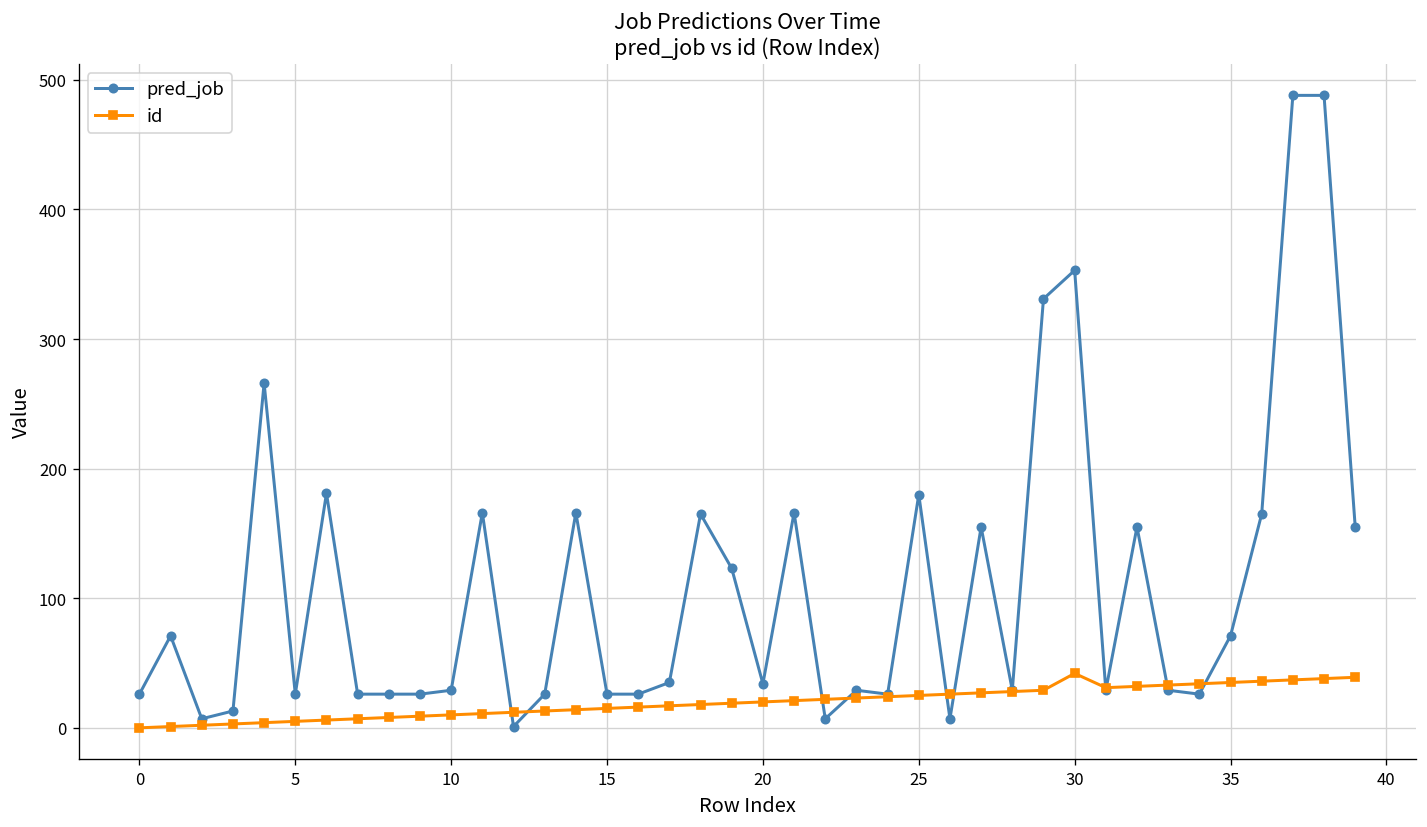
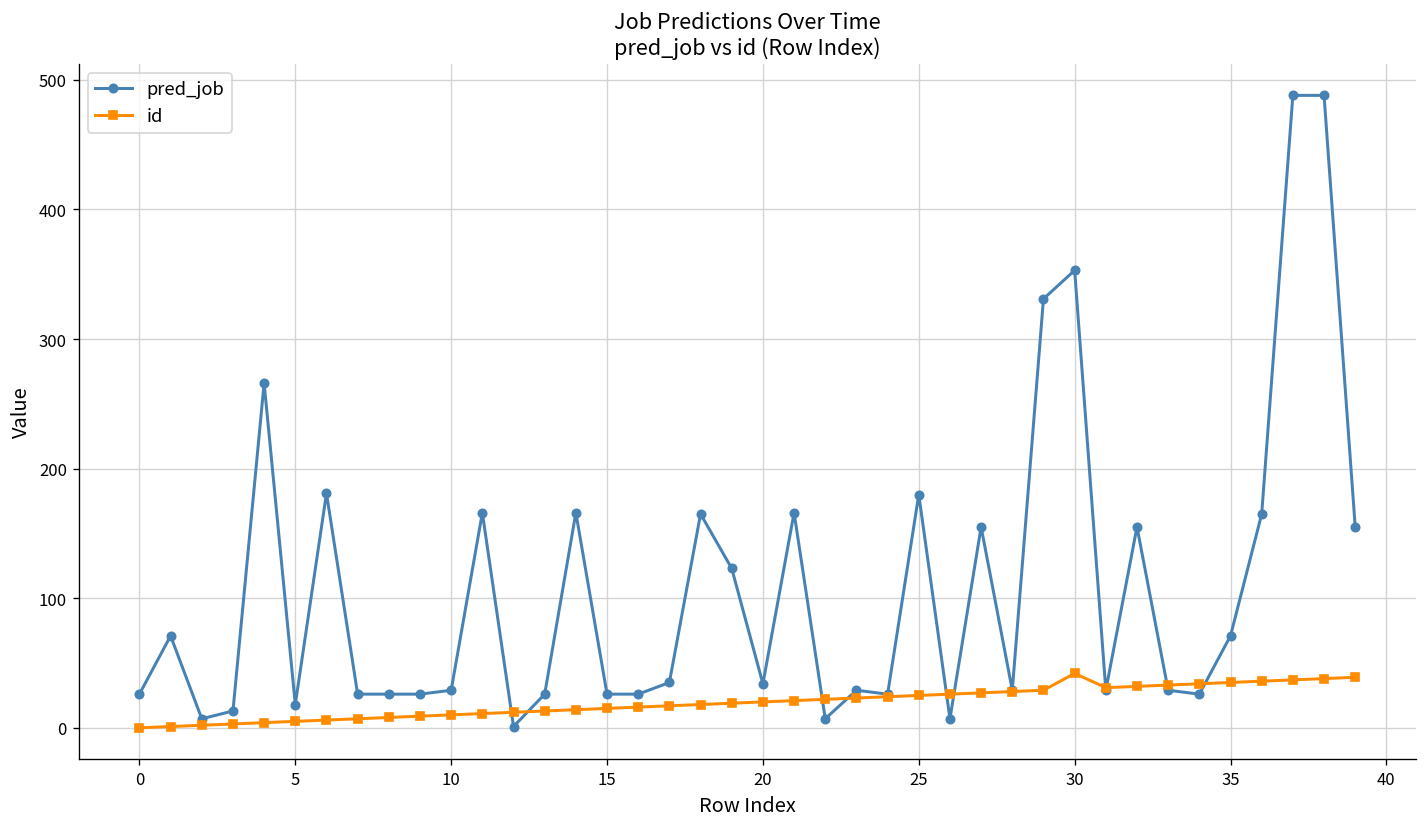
  {
    "pred_job": {
      "0": 26,
-     "5": 26,
+     "5": 18,
      "10": 29,
      "15": 26,
      "20": 34,
      "25": 180,
      "30": 353,
      "35": 71
    },
    "id": {
      "0": 0,
      "5": 5,
      "10": 10,
      "15": 15,
      "20": 20,
      "25": 25,
      "30": 42,
      "35": 35
    }
  }
